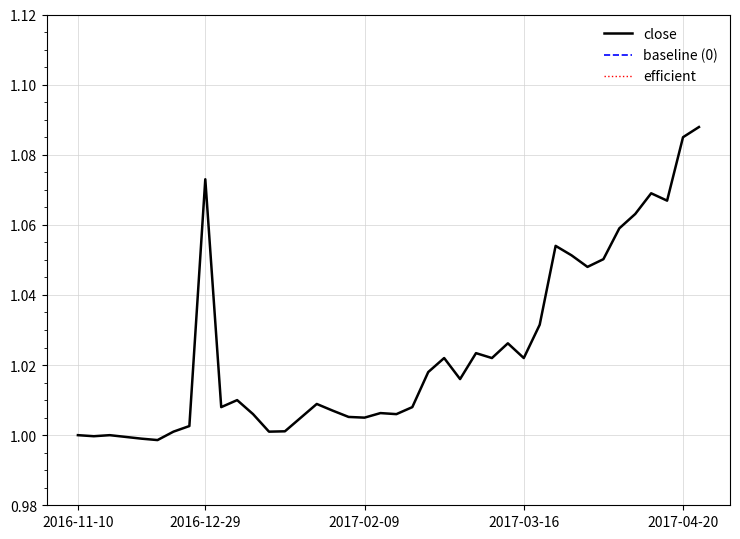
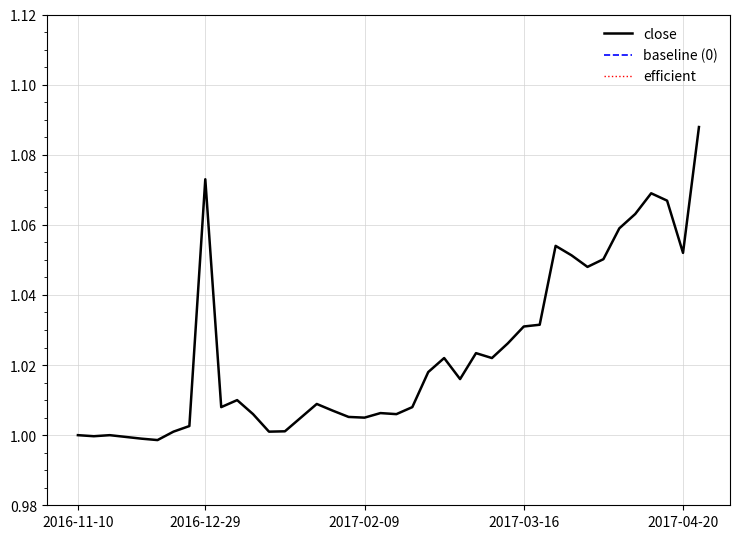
  {
    "close": {
      "2016-11-10": 1.000,
      "2016-12-29": 1.073,
      "2017-02-09": 1.005,
-     "2017-03-16": 1.022,
-     "2017-04-20": 1.085
+     "2017-03-16": 1.031,
+     "2017-04-20": 1.052
    }
  }
